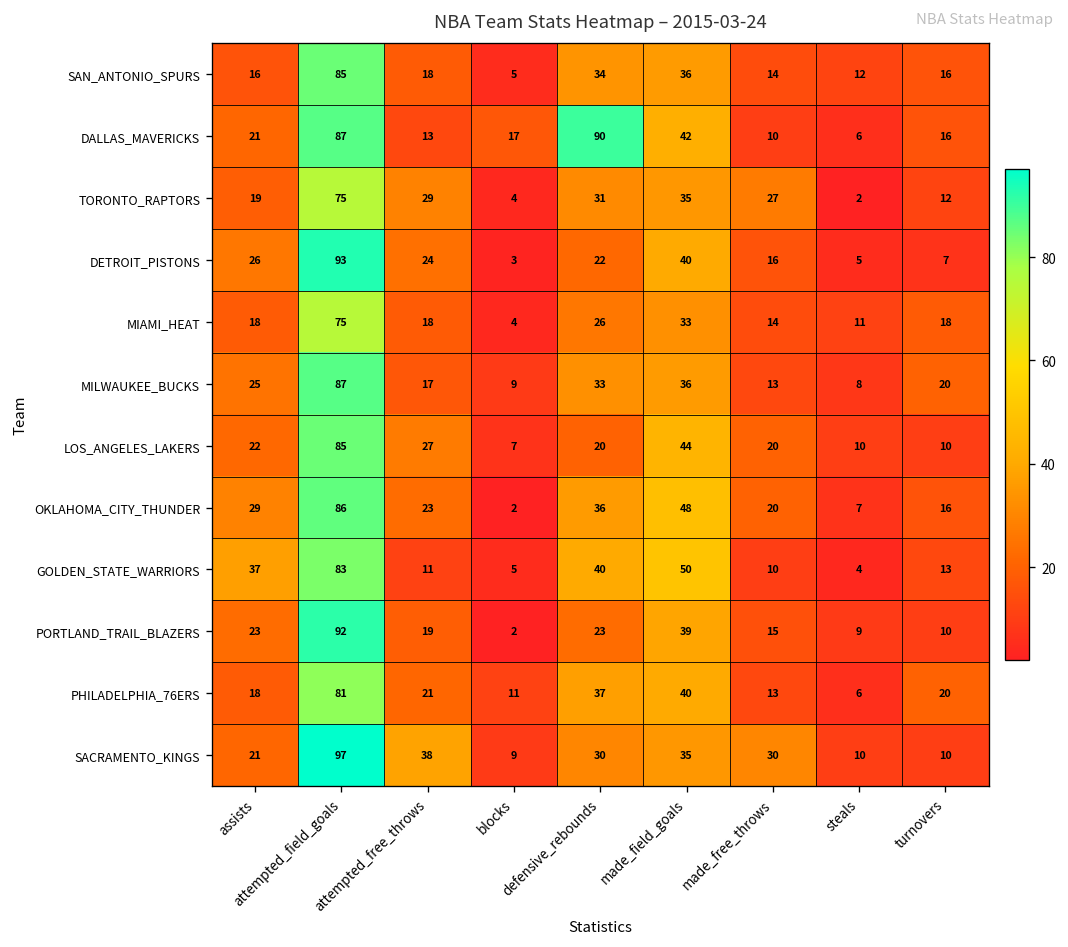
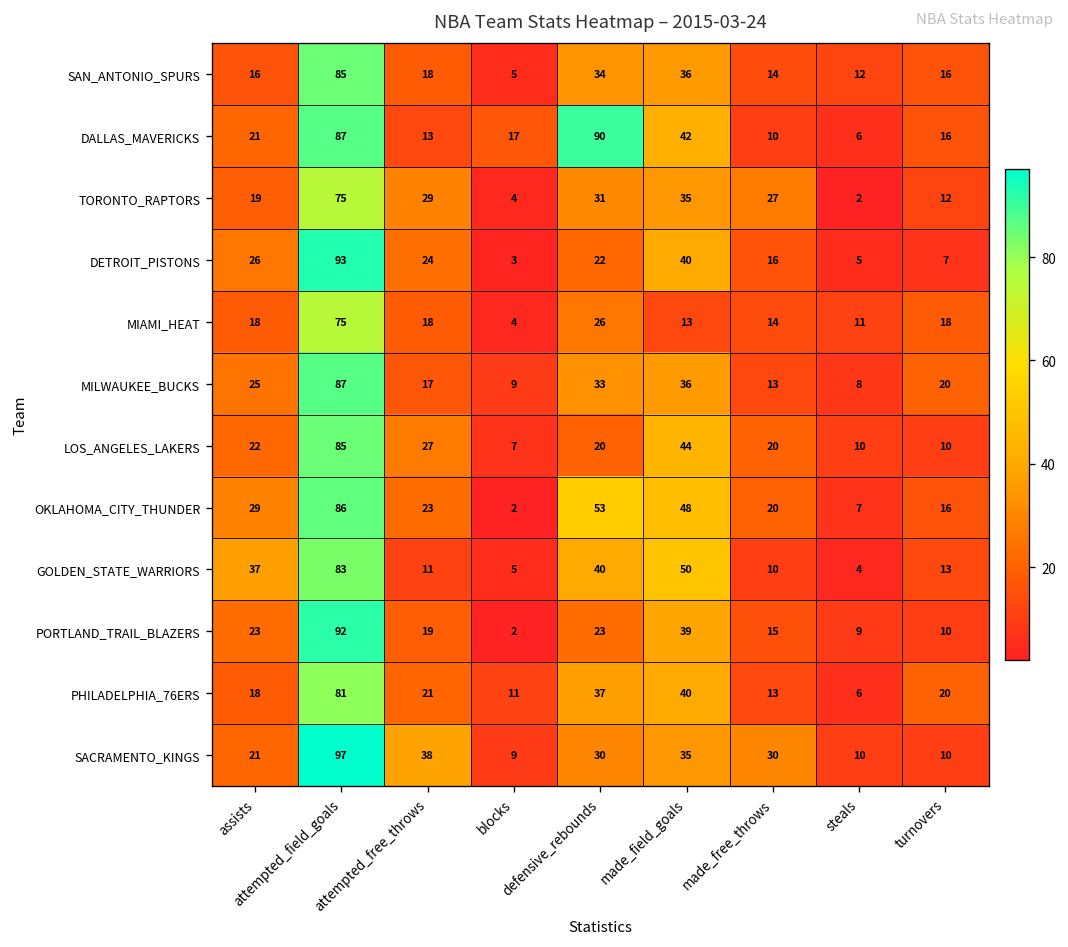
  {
    "SAN_ANTONIO_SPURS": {
      "assists": 16,
      "attempted_field_goals": 85,
      "attempted_free_throws": 18,
      "blocks": 5,
      "defensive_rebounds": 34,
      "made_field_goals": 36,
      "made_free_throws": 14,
      "steals": 12,
      "turnovers": 16
    },
    "DALLAS_MAVERICKS": {
      "assists": 21,
      "attempted_field_goals": 87,
      "attempted_free_throws": 13,
      "blocks": 17,
      "defensive_rebounds": 90,
      "made_field_goals": 42,
      "made_free_throws": 10,
      "steals": 6,
      "turnovers": 16
    },
    "TORONTO_RAPTORS": {
      "assists": 19,
      "attempted_field_goals": 75,
      "attempted_free_throws": 29,
      "blocks": 4,
      "defensive_rebounds": 31,
      "made_field_goals": 35,
      "made_free_throws": 27,
      "steals": 2,
      "turnovers": 12
    },
    "DETROIT_PISTONS": {
      "assists": 26,
      "attempted_field_goals": 93,
      "attempted_free_throws": 24,
      "blocks": 3,
      "defensive_rebounds": 22,
      "made_field_goals": 40,
      "made_free_throws": 16,
      "steals": 5,
      "turnovers": 7
    },
    "MIAMI_HEAT": {
      "assists": 18,
      "attempted_field_goals": 75,
      "attempted_free_throws": 18,
      "blocks": 4,
      "defensive_rebounds": 26,
-     "made_field_goals": 33,
+     "made_field_goals": 13,
      "made_free_throws": 14,
      "steals": 11,
      "turnovers": 18
    },
    "MILWAUKEE_BUCKS": {
      "assists": 25,
      "attempted_field_goals": 87,
      "attempted_free_throws": 17,
      "blocks": 9,
      "defensive_rebounds": 33,
      "made_field_goals": 36,
      "made_free_throws": 13,
      "steals": 8,
      "turnovers": 20
    },
    "LOS_ANGELES_LAKERS": {
      "assists": 22,
      "attempted_field_goals": 85,
      "attempted_free_throws": 27,
      "blocks": 7,
      "defensive_rebounds": 20,
      "made_field_goals": 44,
      "made_free_throws": 20,
      "steals": 10,
      "turnovers": 10
    },
    "OKLAHOMA_CITY_THUNDER": {
      "assists": 29,
      "attempted_field_goals": 86,
      "attempted_free_throws": 23,
      "blocks": 2,
-     "defensive_rebounds": 36,
+     "defensive_rebounds": 53,
      "made_field_goals": 48,
      "made_free_throws": 20,
      "steals": 7,
      "turnovers": 16
    },
    "GOLDEN_STATE_WARRIORS": {
      "assists": 37,
      "attempted_field_goals": 83,
      "attempted_free_throws": 11,
      "blocks": 5,
      "defensive_rebounds": 40,
      "made_field_goals": 50,
      "made_free_throws": 10,
      "steals": 4,
      "turnovers": 13
    },
    "PORTLAND_TRAIL_BLAZERS": {
      "assists": 23,
      "attempted_field_goals": 92,
      "attempted_free_throws": 19,
      "blocks": 2,
      "defensive_rebounds": 23,
      "made_field_goals": 39,
      "made_free_throws": 15,
      "steals": 9,
      "turnovers": 10
    },
    "PHILADELPHIA_76ERS": {
      "assists": 18,
      "attempted_field_goals": 81,
      "attempted_free_throws": 21,
      "blocks": 11,
      "defensive_rebounds": 37,
      "made_field_goals": 40,
      "made_free_throws": 13,
      "steals": 6,
      "turnovers": 20
    },
    "SACRAMENTO_KINGS": {
      "assists": 21,
      "attempted_field_goals": 97,
      "attempted_free_throws": 38,
      "blocks": 9,
      "defensive_rebounds": 30,
      "made_field_goals": 35,
      "made_free_throws": 30,
      "steals": 10,
      "turnovers": 10
    }
  }
